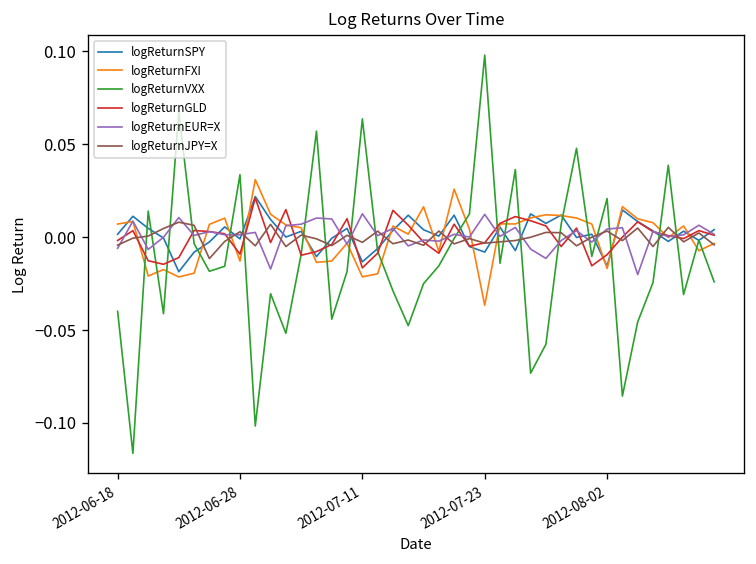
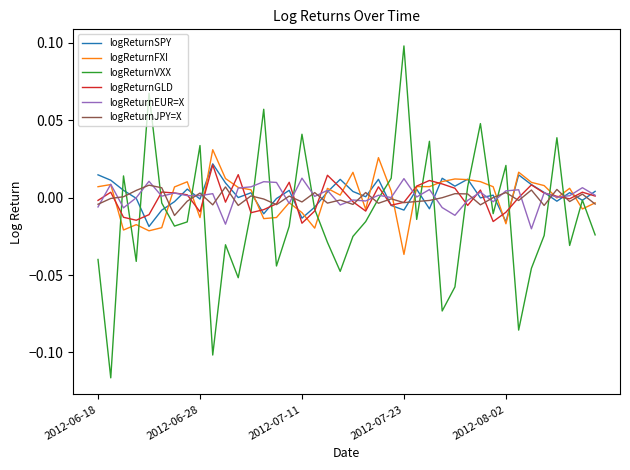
  {
    "logReturnSPY": {
-     "2012-06-18": 0.001,
+     "2012-06-18": 0.015,
      "2012-06-28": -0.001,
      "2012-07-11": -0.013,
      "2012-07-23": -0.008
    },
    "logReturnFXI": {
      "2012-06-18": 0.007,
      "2012-06-28": -0.013,
-     "2012-07-11": -0.021,
+     "2012-07-11": -0.010,
      "2012-07-23": -0.037
    },
    "logReturnVXX": {
      "2012-06-18": -0.040,
      "2012-06-28": 0.034,
-     "2012-07-11": 0.064,
+     "2012-07-11": 0.041,
      "2012-07-23": 0.098,
      "2012-08-02": 0.021
    },
    "logReturnGLD": {
      "2012-06-18": -0.002,
      "2012-06-28": -0.009,
      "2012-07-11": -0.017,
      "2012-08-02": -0.009
    },
    "logReturnEUR=X": {
      "2012-06-18": -0.006,
      "2012-07-11": 0.012,
      "2012-07-23": 0.012
    },
    "logReturnJPY=X": {
      "2012-06-18": -0.004,
      "2012-07-11": -0.003
    }
  }
